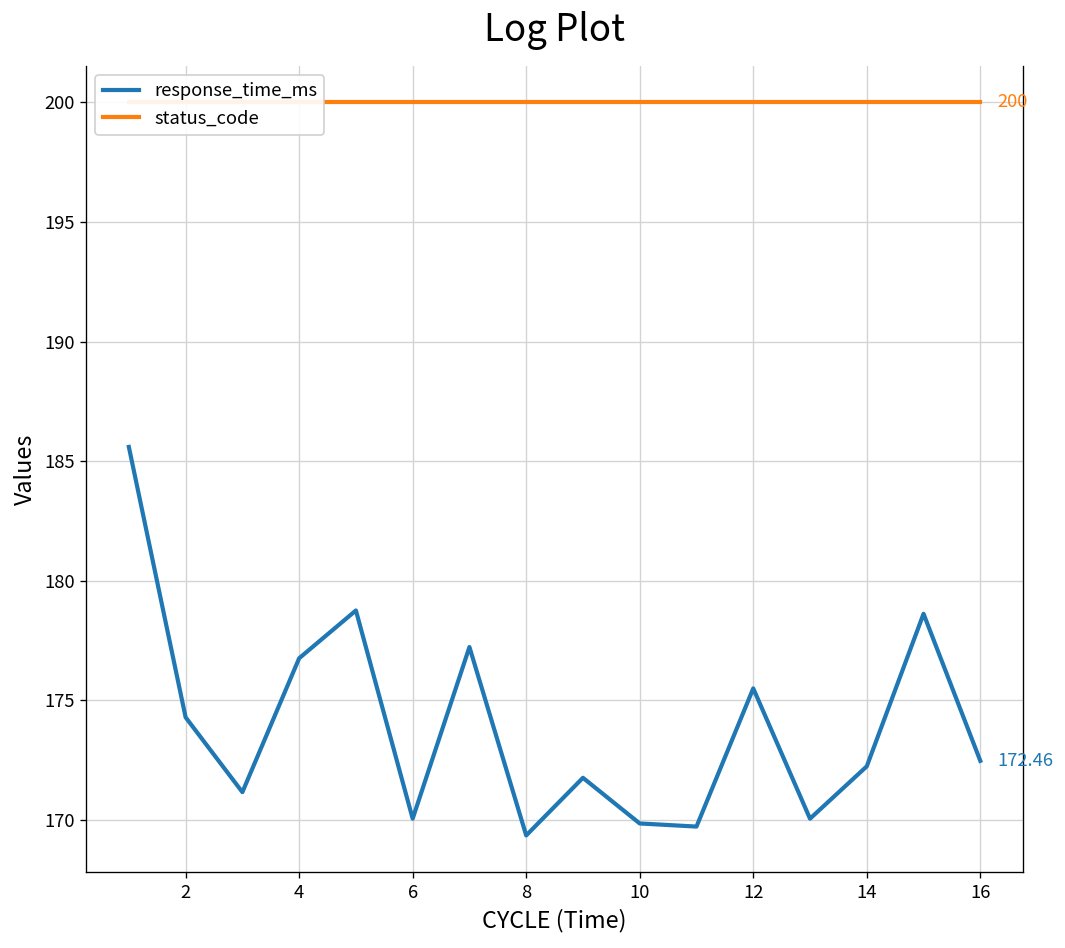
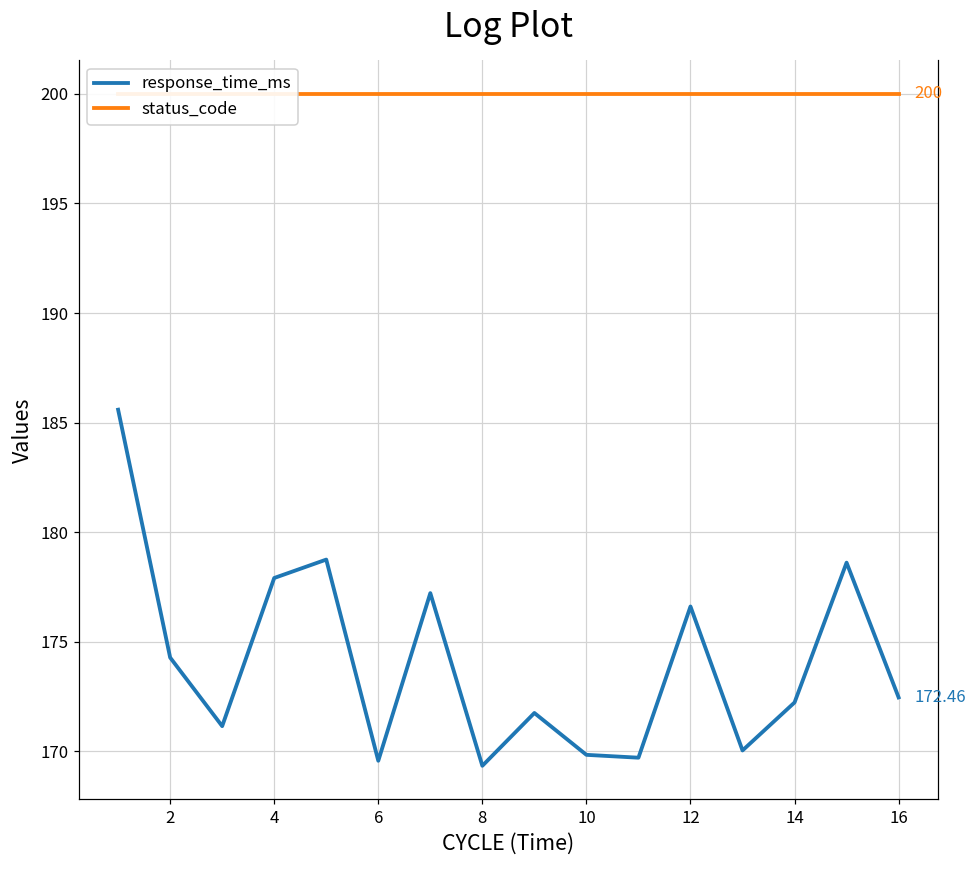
  {
    "response_time_ms": {
      "2": 174.3,
-     "4": 176.8,
-     "6": 170.0,
+     "4": 177.9,
+     "6": 169.6,
      "8": 169.3,
      "10": 169.8,
-     "12": 175.5,
+     "12": 176.6,
      "14": 172.2
    },
    "status_code": {
      "16": 200
    }
  }
